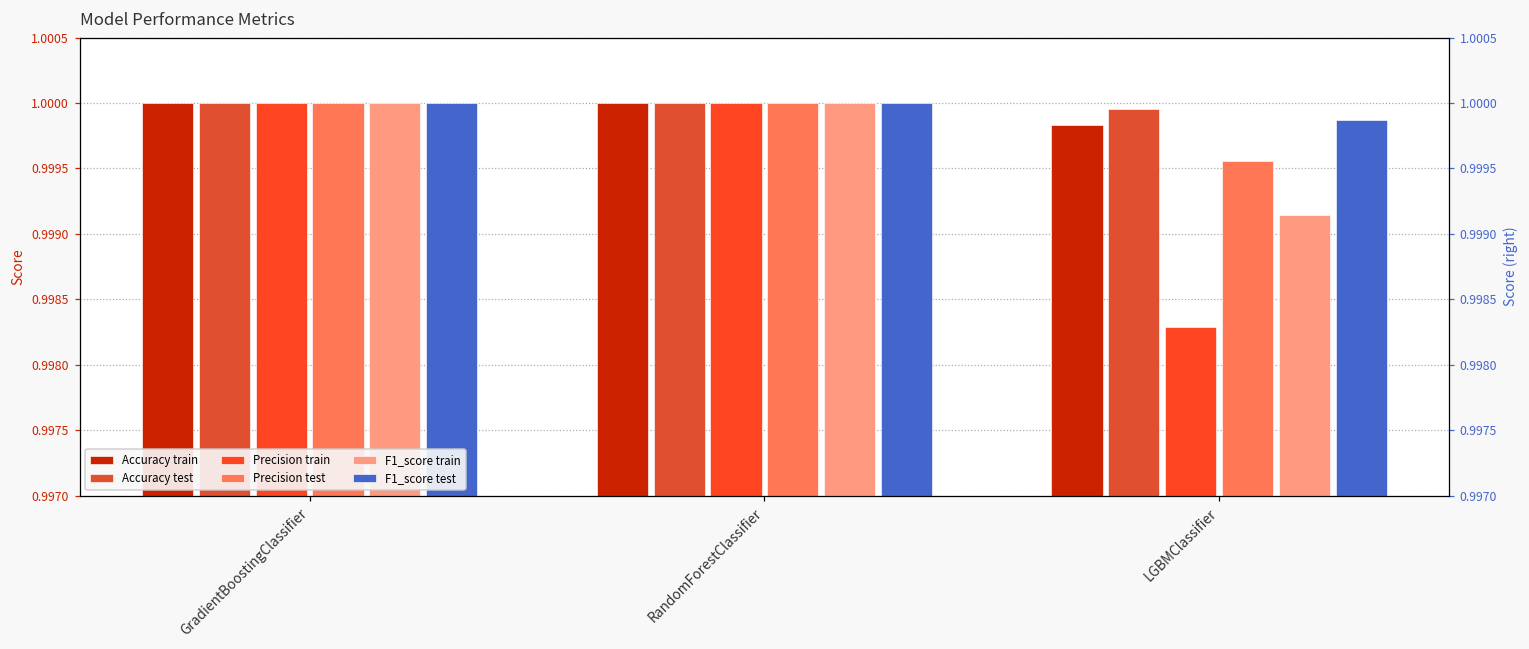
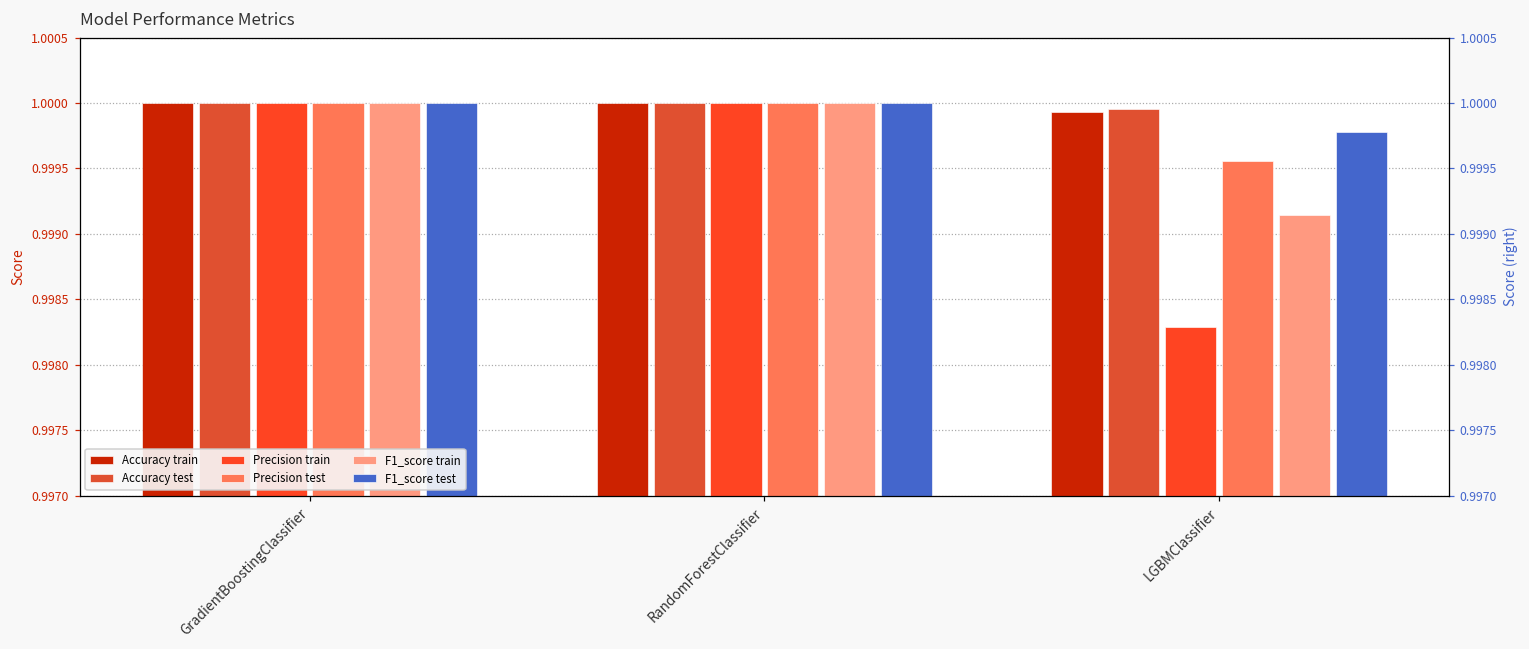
  {
    "Accuracy train": {
      "GradientBoostingClassifier": 1.00000,
      "RandomForestClassifier": 1.00000,
-     "LGBMClassifier": 0.99983
+     "LGBMClassifier": 0.99993
    },
    "F1_score test": {
      "GradientBoostingClassifier": 1.00000,
      "RandomForestClassifier": 1.00000,
-     "LGBMClassifier": 0.99987
+     "LGBMClassifier": 0.99978
    }
  }
